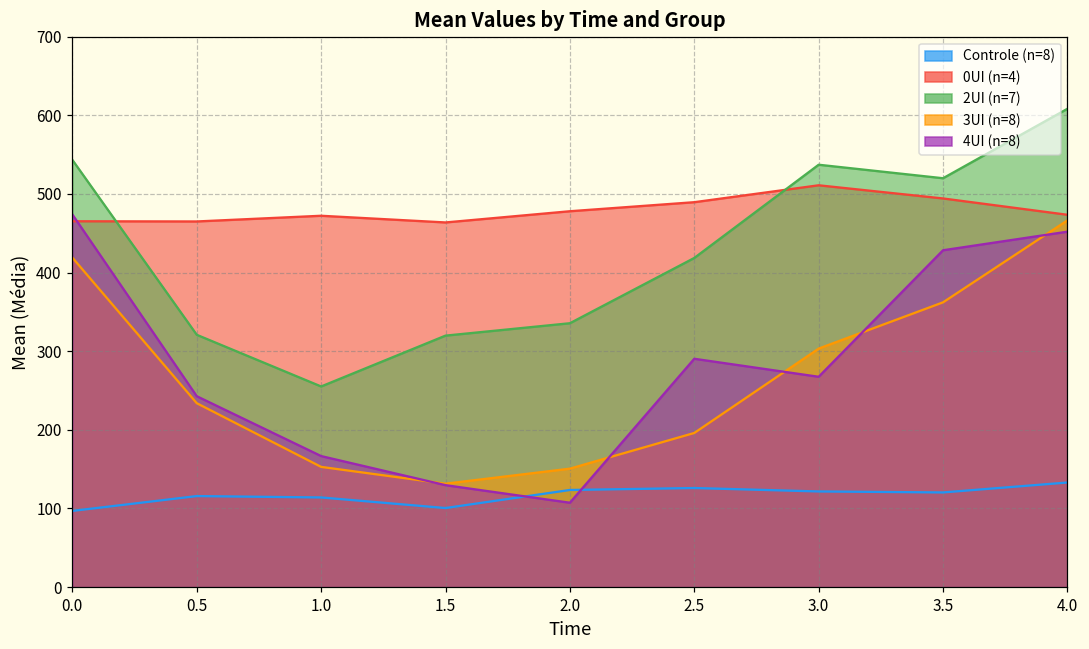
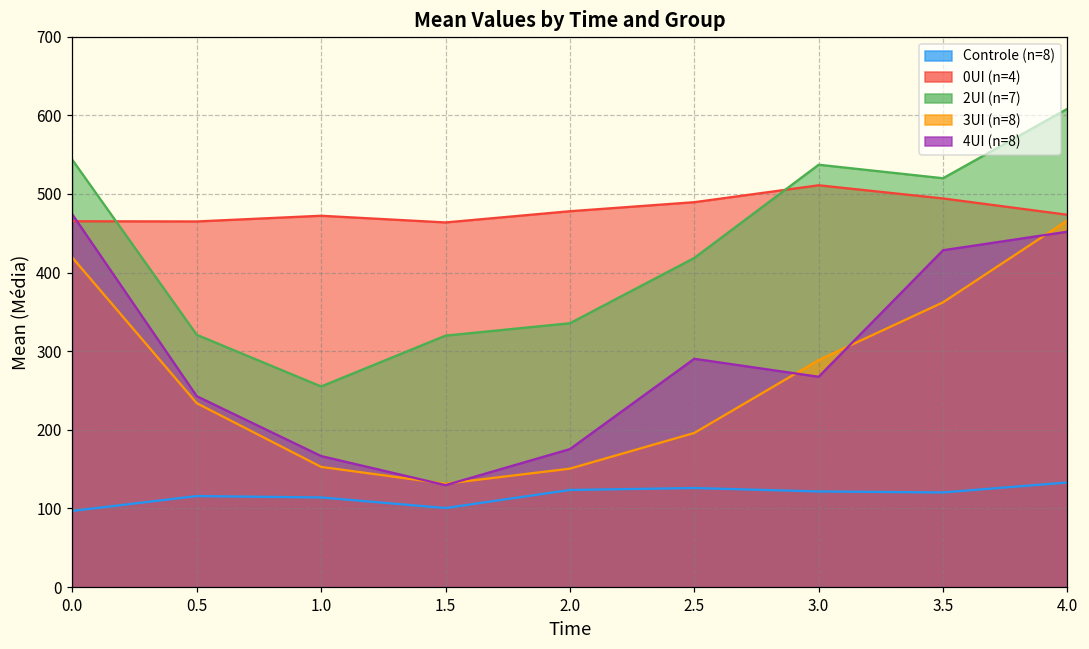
  {
    "Controle (n=8)": {
      "0.0": 100,
      "0.5": 120,
      "1.0": 110,
      "1.5": 100,
      "2.0": 120,
      "2.5": 130,
      "3.0": 120,
      "3.5": 120,
      "4.0": 130
    },
    "0UI (n=4)": {
      "0.0": 470,
      "0.5": 470,
      "1.0": 470,
      "1.5": 460,
      "2.0": 480,
      "2.5": 490,
      "3.0": 510,
      "3.5": 490,
      "4.0": 470
    },
    "2UI (n=7)": {
      "0.0": 540,
      "0.5": 320,
      "1.0": 260,
      "1.5": 320,
      "2.0": 340,
      "2.5": 420,
      "3.0": 540,
      "3.5": 520,
      "4.0": 610
    },
    "3UI (n=8)": {
      "0.0": 420,
      "0.5": 230,
      "1.0": 150,
      "2.0": 150,
      "2.5": 200,
-     "3.0": 300,
+     "3.0": 290,
      "3.5": 360,
      "4.0": 470
    },
    "4UI (n=8)": {
      "0.0": 470,
      "0.5": 240,
      "1.0": 170,
-     "2.0": 110,
+     "2.0": 180,
      "2.5": 290,
      "3.0": 270,
      "3.5": 430,
      "4.0": 450
    }
  }
